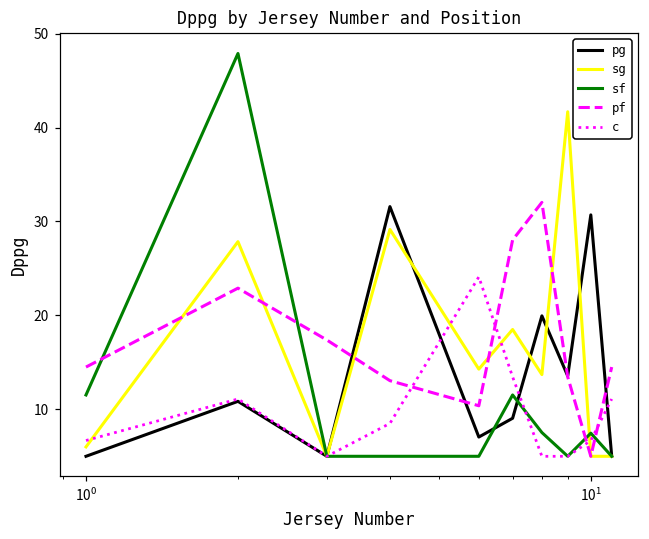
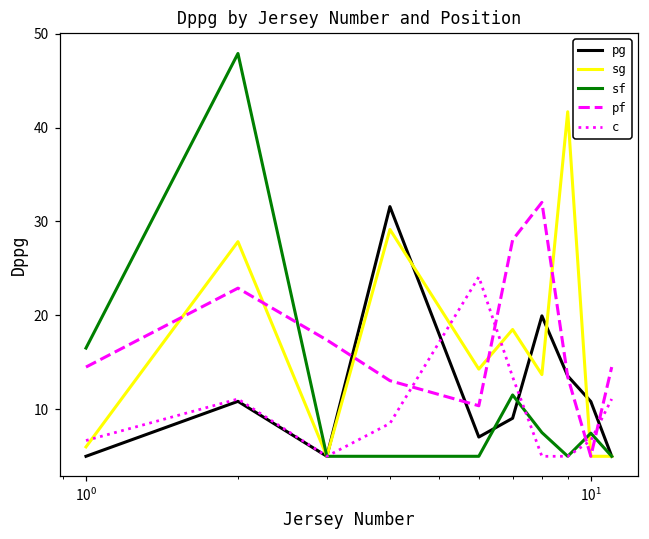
  {
    "pg": {
      "10^0": 5,
-     "10^1": 31
+     "10^1": 11
    },
    "sg": {
      "10^0": 6
    },
    "sf": {
-     "10^0": 12,
+     "10^0": 17,
      "10^1": 7
    }
  }
